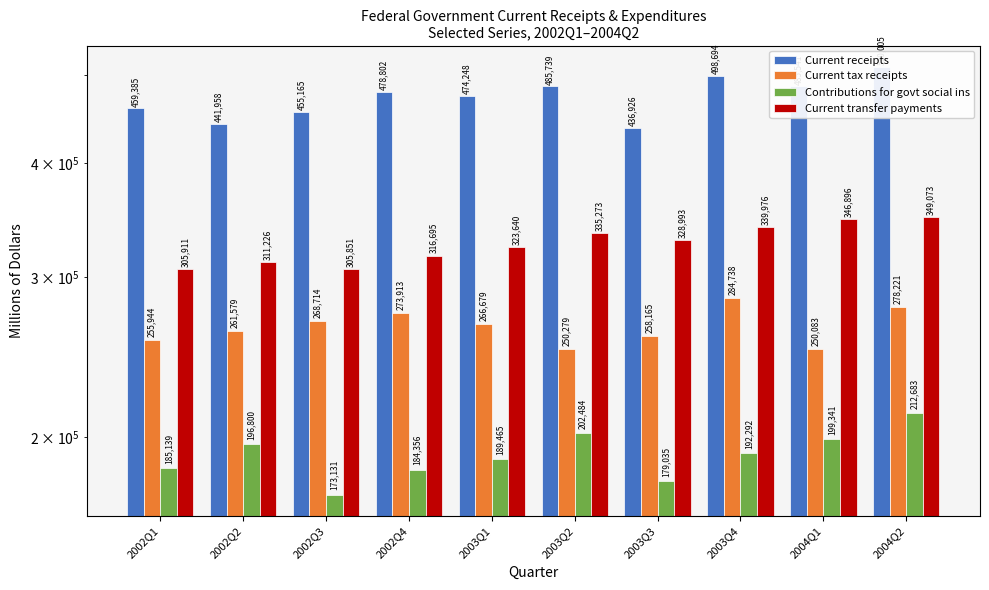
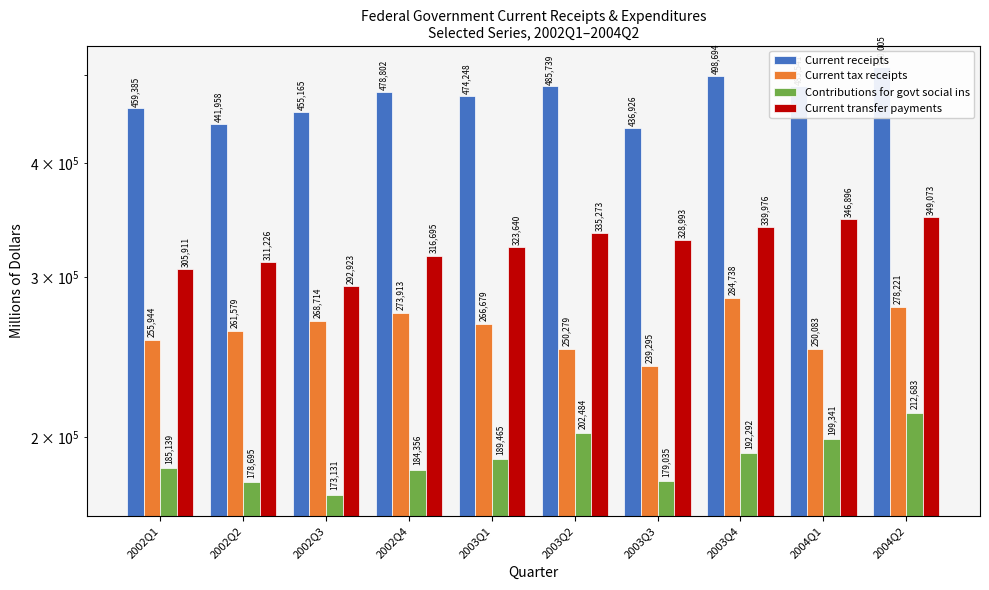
  {
    "Current receipts": {
      "2002Q1": "459,385",
      "2002Q2": "441,958",
      "2002Q3": "455,165",
      "2002Q4": "478,802",
      "2003Q1": "474,248",
      "2003Q2": "485,739",
      "2003Q3": "436,926",
      "2003Q4": "498,694"
    },
    "Current tax receipts": {
      "2002Q1": "255,944",
      "2002Q2": "261,579",
      "2002Q3": "268,714",
      "2002Q4": "273,913",
      "2003Q1": "266,679",
      "2003Q2": "250,279",
-     "2003Q3": "258,165",
+     "2003Q3": "239,295",
      "2003Q4": "284,738",
      "2004Q1": "250,083",
      "2004Q2": "278,221"
    },
    "Contributions for govt social ins": {
      "2002Q1": "185,139",
-     "2002Q2": "196,800",
+     "2002Q2": "178,695",
      "2002Q3": "173,131",
      "2002Q4": "184,356",
      "2003Q1": "189,465",
      "2003Q2": "202,484",
      "2003Q3": "179,035",
      "2003Q4": "192,292",
      "2004Q1": "199,341",
      "2004Q2": "212,683"
    },
    "Current transfer payments": {
      "2002Q1": "305,911",
      "2002Q2": "311,226",
-     "2002Q3": "305,851",
+     "2002Q3": "292,923",
      "2002Q4": "316,695",
      "2003Q1": "323,640",
      "2003Q2": "335,273",
      "2003Q3": "328,993",
      "2003Q4": "339,976",
      "2004Q1": "346,896",
      "2004Q2": "349,073"
    }
  }
